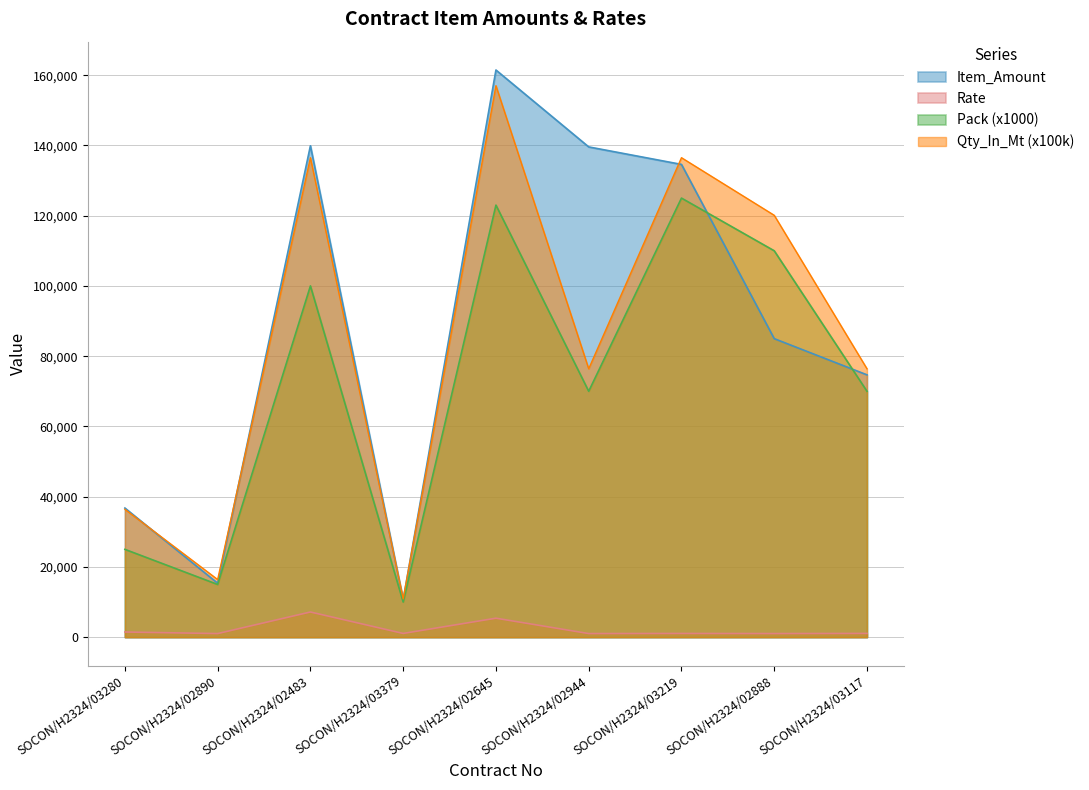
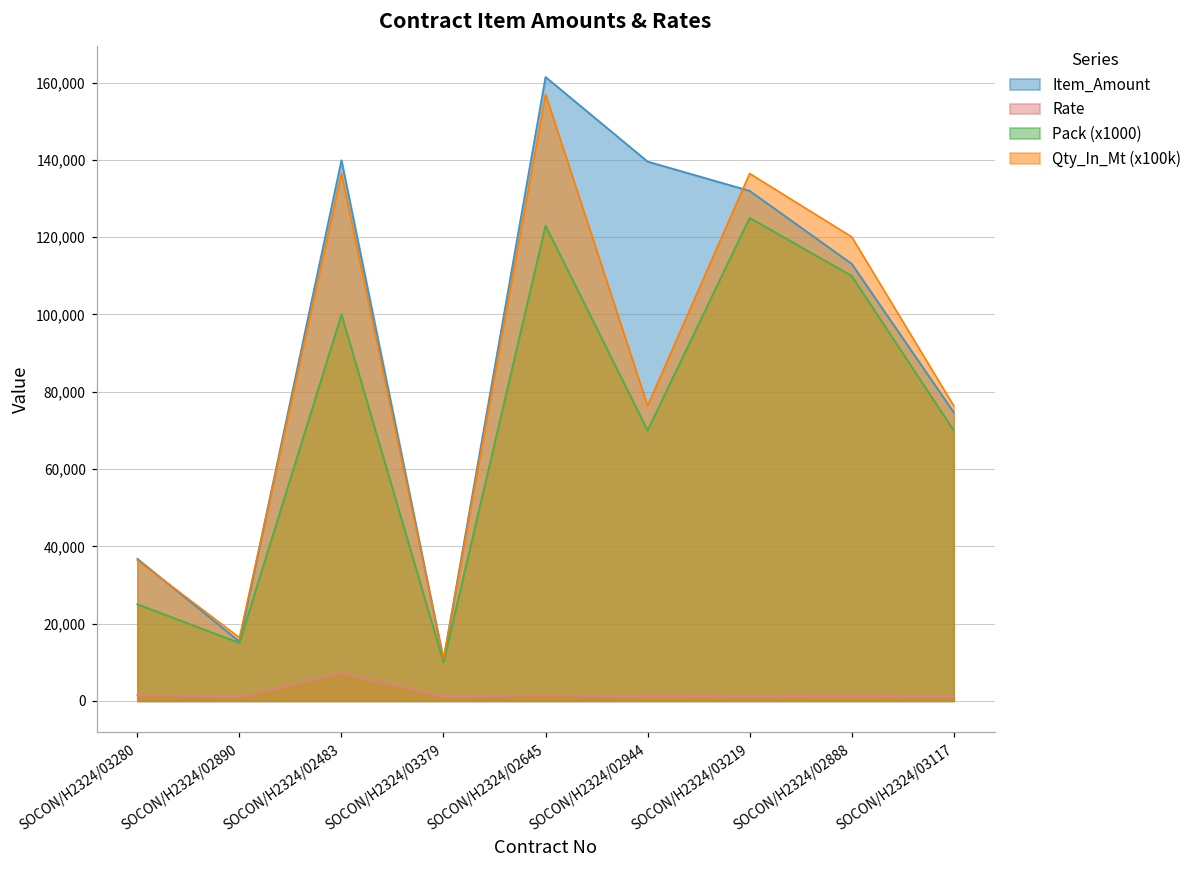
  {
    "Item_Amount": {
      "SOCON/H2324/02483": "140,000",
      "SOCON/H2324/02645": "161,000",
      "SOCON/H2324/02944": "140,000",
-     "SOCON/H2324/03219": "135,000",
-     "SOCON/H2324/02888": "85,000",
+     "SOCON/H2324/03219": "132,000",
+     "SOCON/H2324/02888": "113,000",
      "SOCON/H2324/03117": "75,000"
    },
    "Rate": {
      "SOCON/H2324/03280": "1,000",
      "SOCON/H2324/02890": "1,000",
      "SOCON/H2324/02483": "7,000",
      "SOCON/H2324/03379": "1,000",
-     "SOCON/H2324/02645": "5,000",
+     "SOCON/H2324/02645": "1,000",
      "SOCON/H2324/02944": "1,000",
      "SOCON/H2324/03219": "1,000",
      "SOCON/H2324/02888": "1,000",
      "SOCON/H2324/03117": "1,000"
    },
    "Pack (x1000)": {
      "SOCON/H2324/03280": "25,000",
      "SOCON/H2324/02483": "100,000",
      "SOCON/H2324/02645": "123,000",
      "SOCON/H2324/02944": "70,000",
      "SOCON/H2324/03219": "125,000",
      "SOCON/H2324/02888": "110,000",
      "SOCON/H2324/03117": "70,000"
    },
    "Qty_In_Mt (x100k)": {
      "SOCON/H2324/02890": "16,000",
      "SOCON/H2324/02483": "137,000",
      "SOCON/H2324/02645": "157,000",
      "SOCON/H2324/02944": "76,000",
      "SOCON/H2324/03219": "137,000",
      "SOCON/H2324/02888": "120,000",
      "SOCON/H2324/03117": "76,000"
    }
  }
